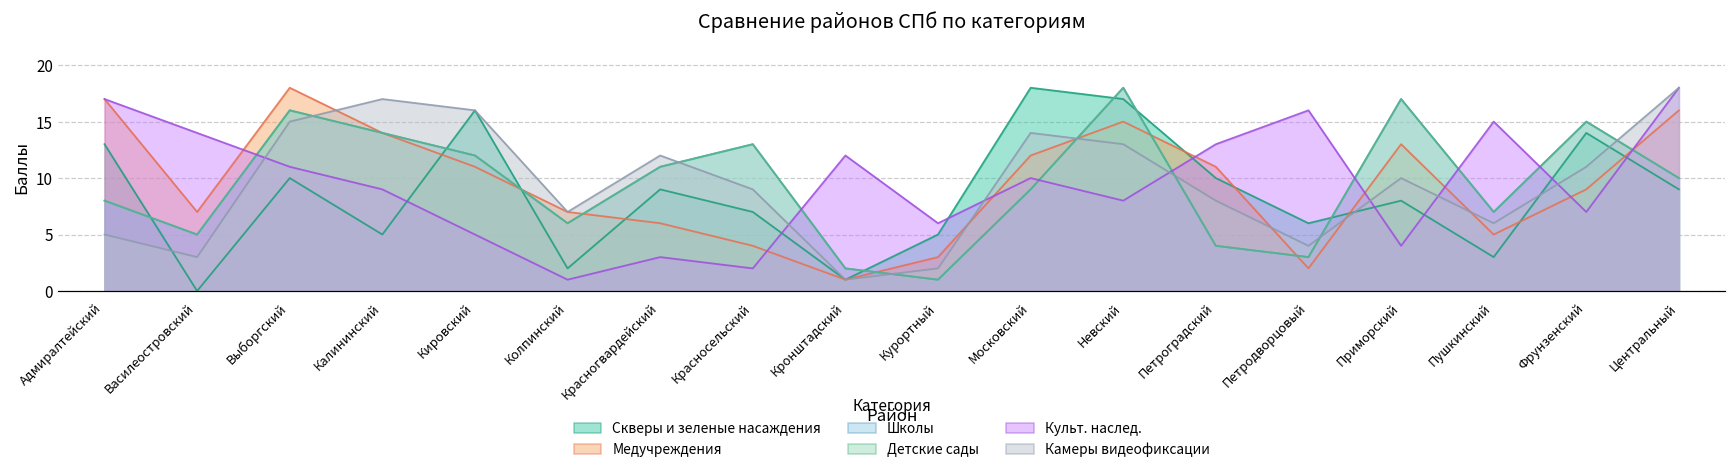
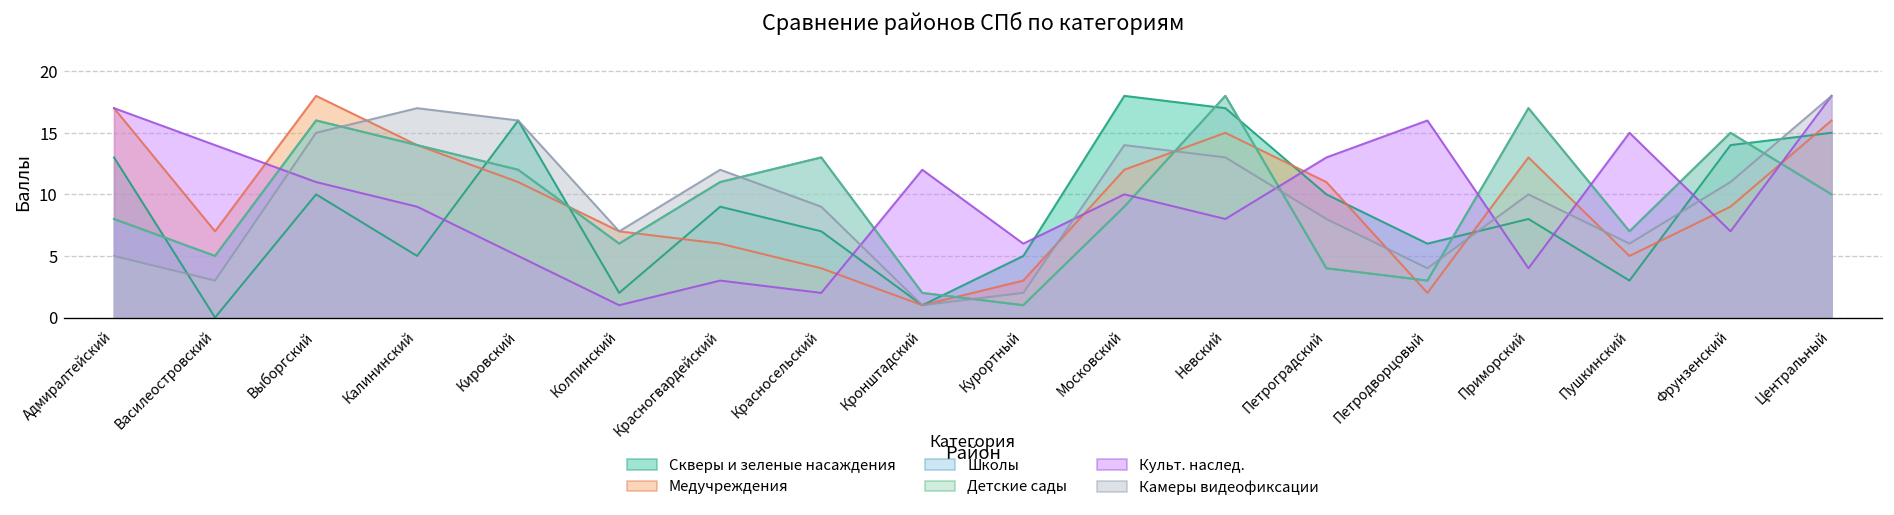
  {
    "Скверы и зеленые насаждения": {
      "Адмиралтейский": 13,
      "Василеостровский": 0,
      "Выборгский": 10,
      "Калининский": 5,
      "Колпинский": 2,
      "Красногвардейский": 9,
      "Красносельский": 7,
      "Курортный": 5,
      "Московский": 18,
      "Невский": 17,
      "Петроградский": 10,
      "Петродворцовый": 6,
      "Приморский": 8,
      "Пушкинский": 3,
      "Фрунзенский": 14,
-     "Центральный": 9
+     "Центральный": 15
    },
    "Медучреждения": {
      "Василеостровский": 7,
      "Выборгский": 18,
      "Кировский": 11,
      "Красногвардейский": 6,
      "Красносельский": 4,
      "Курортный": 3,
      "Московский": 12,
      "Невский": 15,
      "Петроградский": 11,
      "Петродворцовый": 2,
      "Приморский": 13,
      "Пушкинский": 5,
      "Фрунзенский": 9,
      "Центральный": 16
    }
  }
